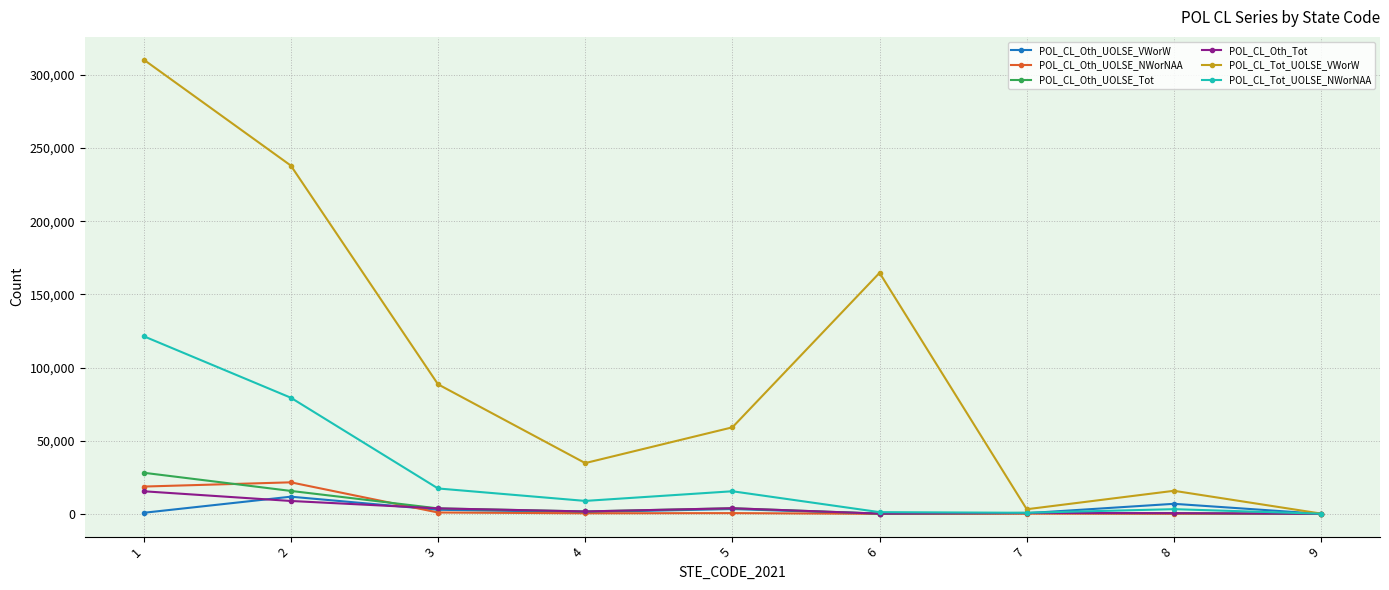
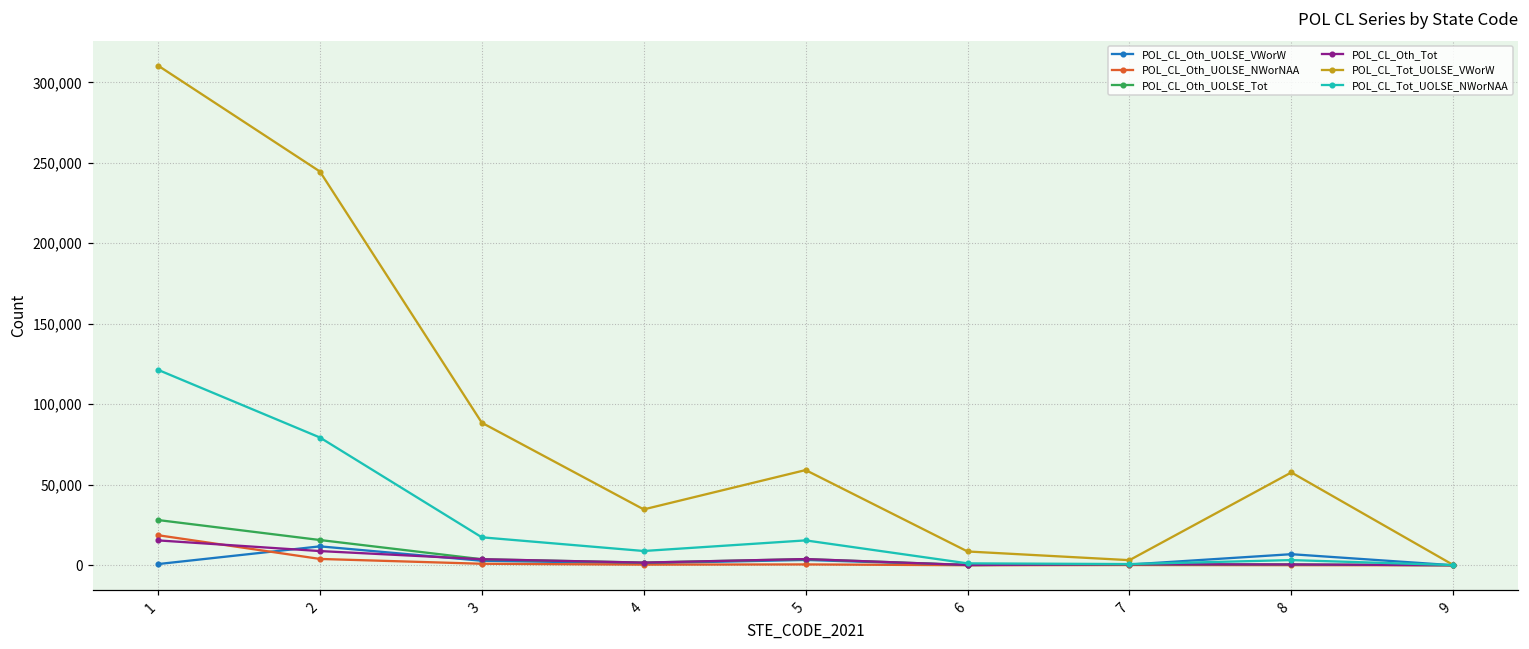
  {
    "POL_CL_Oth_UOLSE_VWorW": {
      "1": "1,000",
      "2": "12,000",
      "8": "7,000"
    },
    "POL_CL_Oth_UOLSE_NWorNAA": {
      "1": "19,000",
-     "2": "22,000",
+     "2": "4,000",
      "3": "1,000",
      "5": "1,000"
    },
    "POL_CL_Oth_UOLSE_Tot": {
      "1": "28,000",
      "2": "16,000"
    },
    "POL_CL_Oth_Tot": {
      "1": "15,000",
      "2": "9,000"
    },
    "POL_CL_Tot_UOLSE_VWorW": {
      "1": "310,000",
-     "2": "238,000",
+     "2": "245,000",
      "3": "89,000",
      "4": "35,000",
      "5": "59,000",
-     "6": "165,000",
+     "6": "9,000",
      "7": "3,000",
-     "8": "16,000"
+     "8": "58,000"
    },
    "POL_CL_Tot_UOLSE_NWorNAA": {
      "1": "121,000",
      "2": "79,000",
      "3": "17,000",
      "4": "9,000",
      "5": "15,000",
      "8": "3,000"
    }
  }
